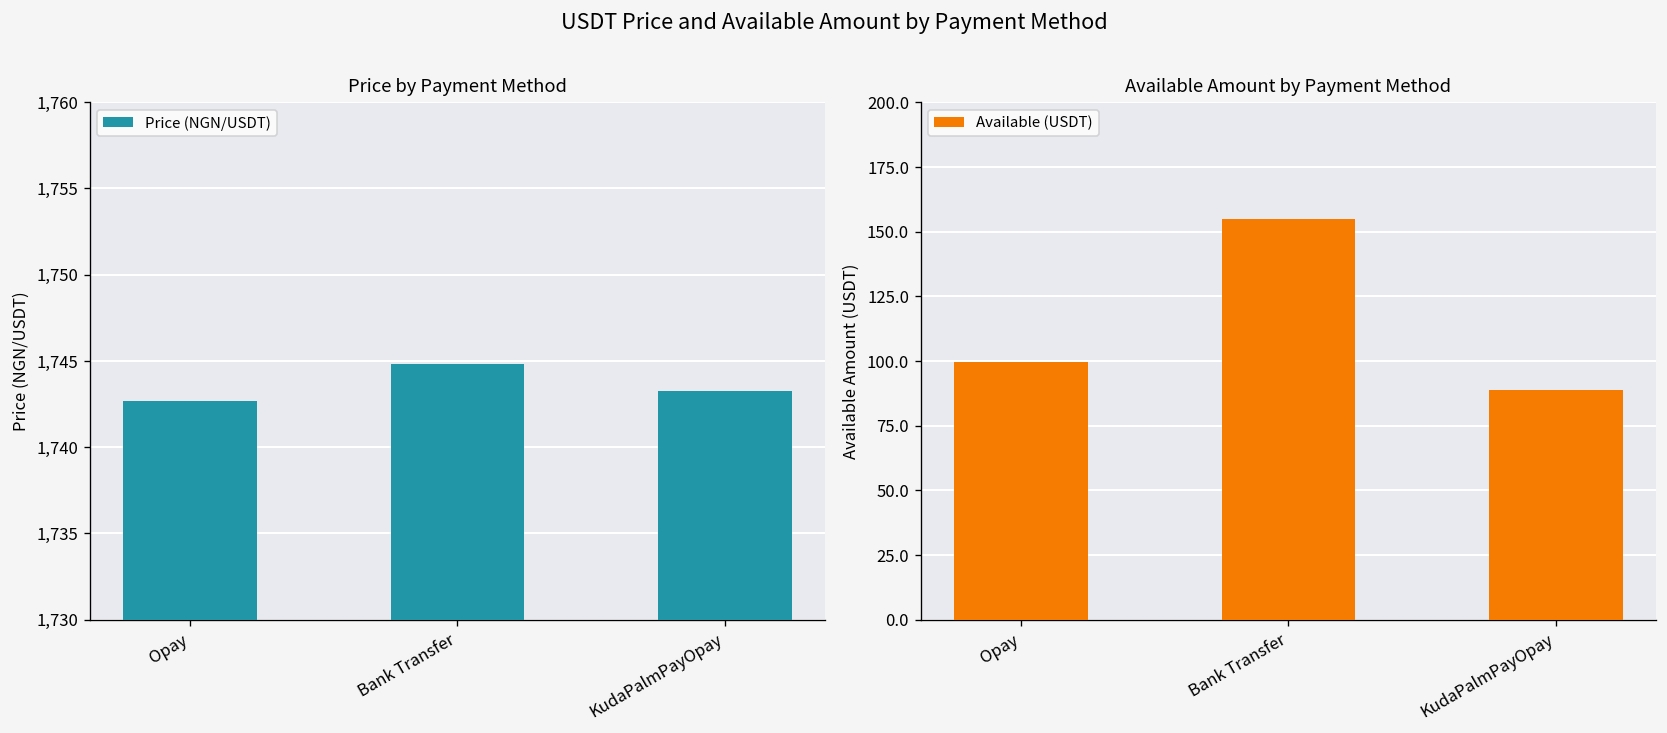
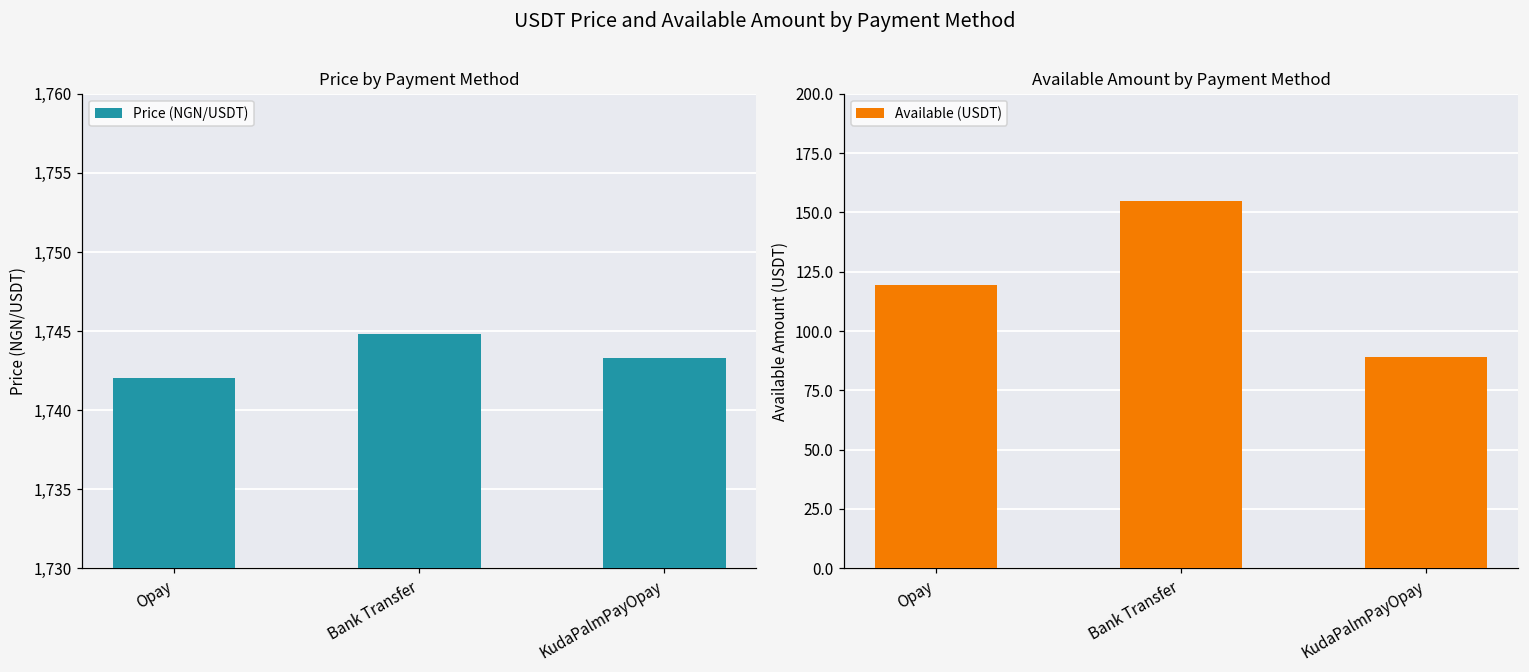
  {
    "Price by Payment Method": {
-     "Opay": "1,742.7",
+     "Opay": "1,742.0",
      "Bank Transfer": "1,744.8",
      "KudaPalmPayOpay": "1,743.3"
    },
    "Available Amount by Payment Method": {
-     "Opay": "100",
+     "Opay": "119",
      "Bank Transfer": "155",
      "KudaPalmPayOpay": "89"
    }
  }
